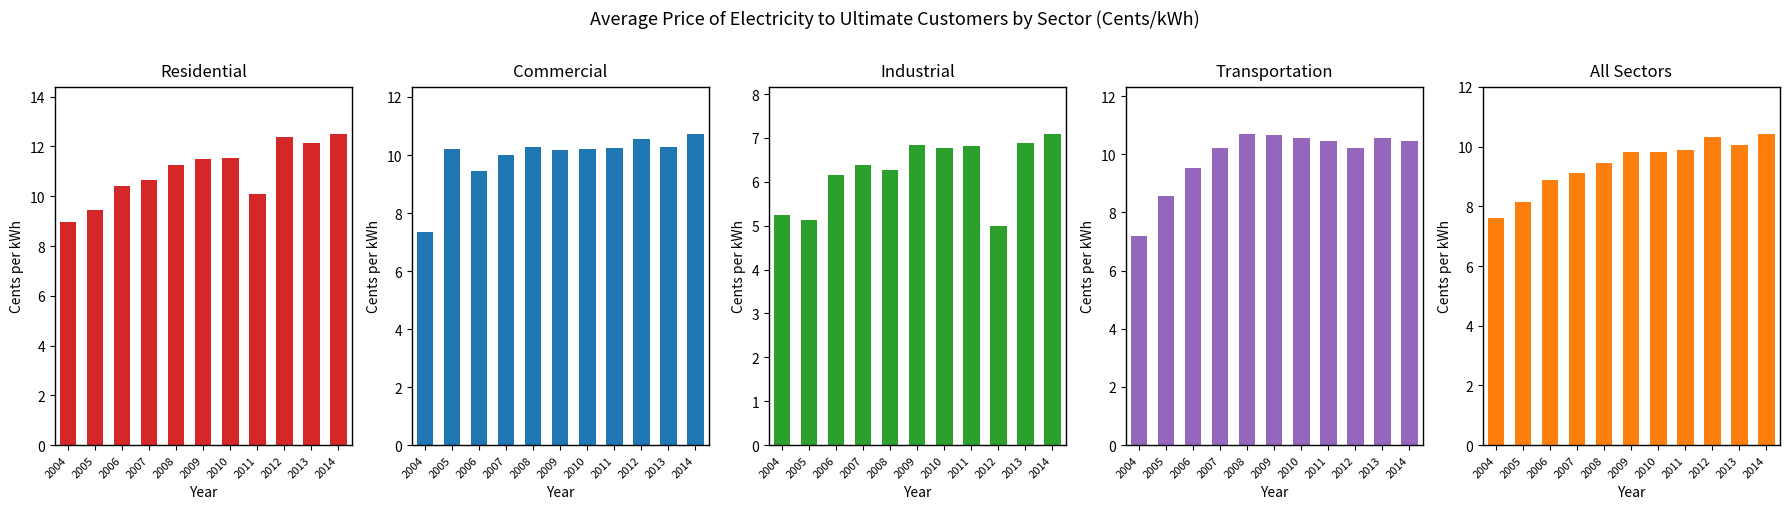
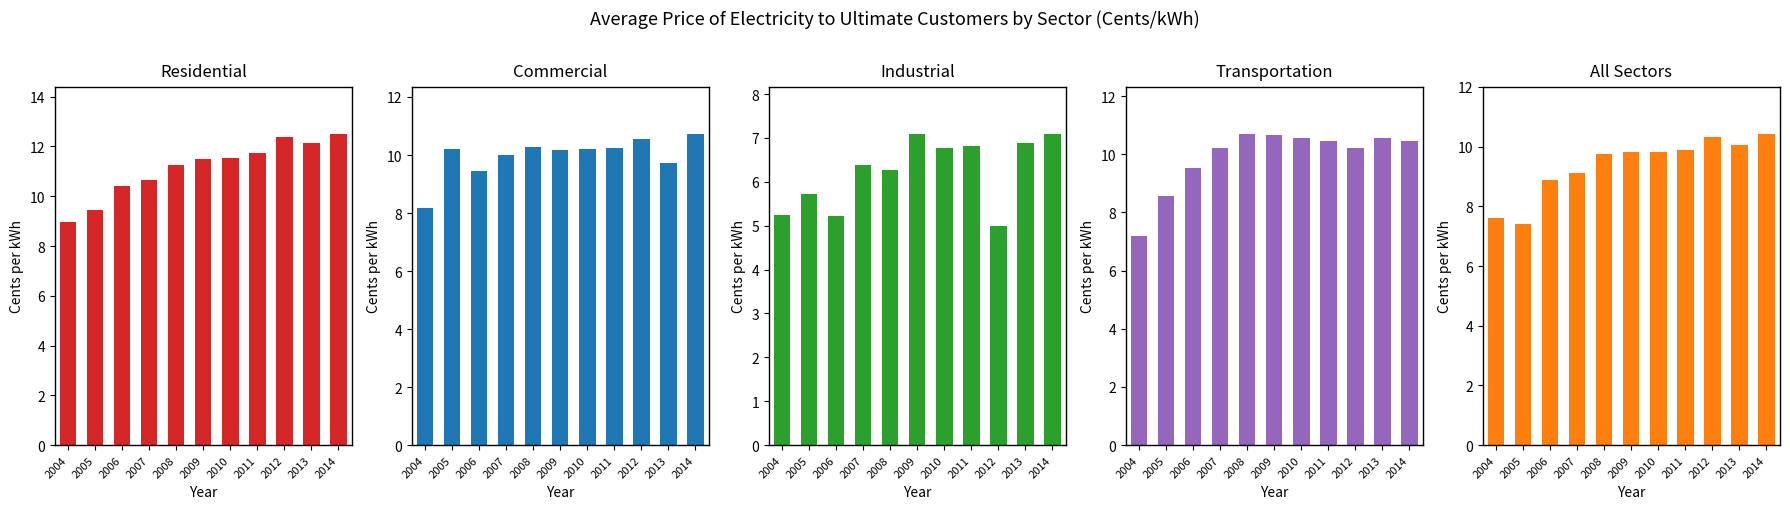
  {
    "Residential": {
      "2004": 9.0,
      "2005": 9.5,
      "2006": 10.4,
      "2007": 10.7,
      "2008": 11.3,
      "2009": 11.5,
      "2010": 11.5,
-     "2011": 10.1,
+     "2011": 11.7,
      "2012": 12.4,
      "2013": 12.1,
      "2014": 12.5
    },
    "Commercial": {
-     "2004": 7.3,
+     "2004": 8.2,
      "2005": 10.2,
      "2006": 9.5,
      "2007": 10.0,
      "2008": 10.3,
      "2009": 10.2,
      "2010": 10.2,
      "2011": 10.2,
      "2012": 10.6,
-     "2013": 10.3,
+     "2013": 9.7,
      "2014": 10.7
    },
    "Industrial": {
      "2004": 5.3,
-     "2005": 5.1,
-     "2006": 6.2,
+     "2005": 5.7,
+     "2006": 5.2,
      "2007": 6.4,
      "2008": 6.3,
-     "2009": 6.8,
+     "2009": 7.1,
      "2010": 6.8,
      "2011": 6.8,
      "2012": 5.0,
      "2013": 6.9,
      "2014": 7.1
    },
    "Transportation": {
      "2004": 7.2,
      "2005": 8.6,
      "2006": 9.5,
      "2007": 10.2,
      "2008": 10.7,
      "2009": 10.7,
      "2010": 10.6,
      "2011": 10.5,
      "2012": 10.2,
      "2013": 10.6,
      "2014": 10.5
    },
    "All Sectors": {
      "2004": 7.6,
-     "2005": 8.1,
+     "2005": 7.4,
      "2006": 8.9,
      "2007": 9.1,
-     "2008": 9.5,
+     "2008": 9.7,
      "2009": 9.8,
      "2010": 9.8,
      "2011": 9.9,
      "2012": 10.3,
      "2013": 10.1,
      "2014": 10.4
    }
  }
